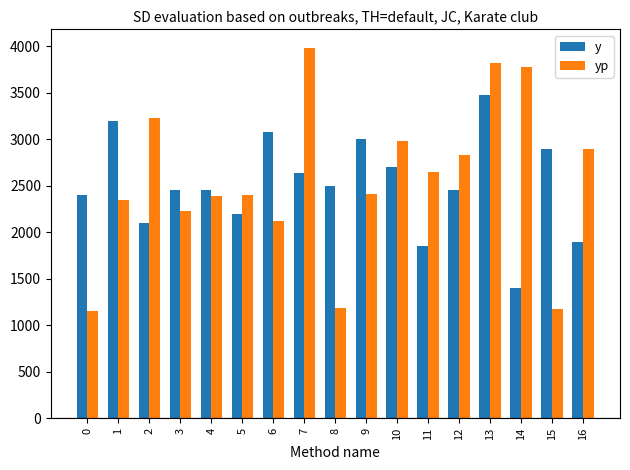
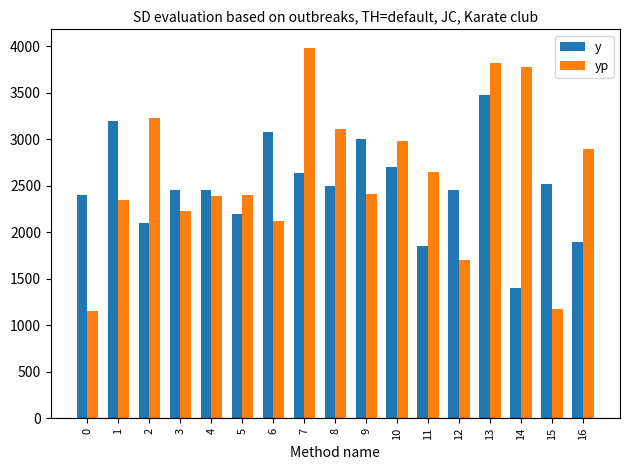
  {
    "y": {
      "0": 2400,
      "1": 3200,
      "2": 2100,
      "3": 2500,
      "4": 2500,
      "5": 2200,
      "6": 3100,
      "7": 2600,
      "8": 2500,
      "9": 3000,
      "10": 2700,
      "11": 1900,
      "12": 2500,
      "13": 3500,
      "14": 1400,
-     "15": 2900,
+     "15": 2500,
      "16": 1900
    },
    "yp": {
      "0": 1200,
      "1": 2300,
      "2": 3200,
      "3": 2200,
      "4": 2400,
      "5": 2400,
      "6": 2100,
      "7": 4000,
-     "8": 1200,
+     "8": 3100,
      "9": 2400,
      "10": 3000,
      "11": 2600,
-     "12": 2800,
+     "12": 1700,
      "13": 3800,
      "14": 3800,
      "15": 1200,
      "16": 2900
    }
  }
